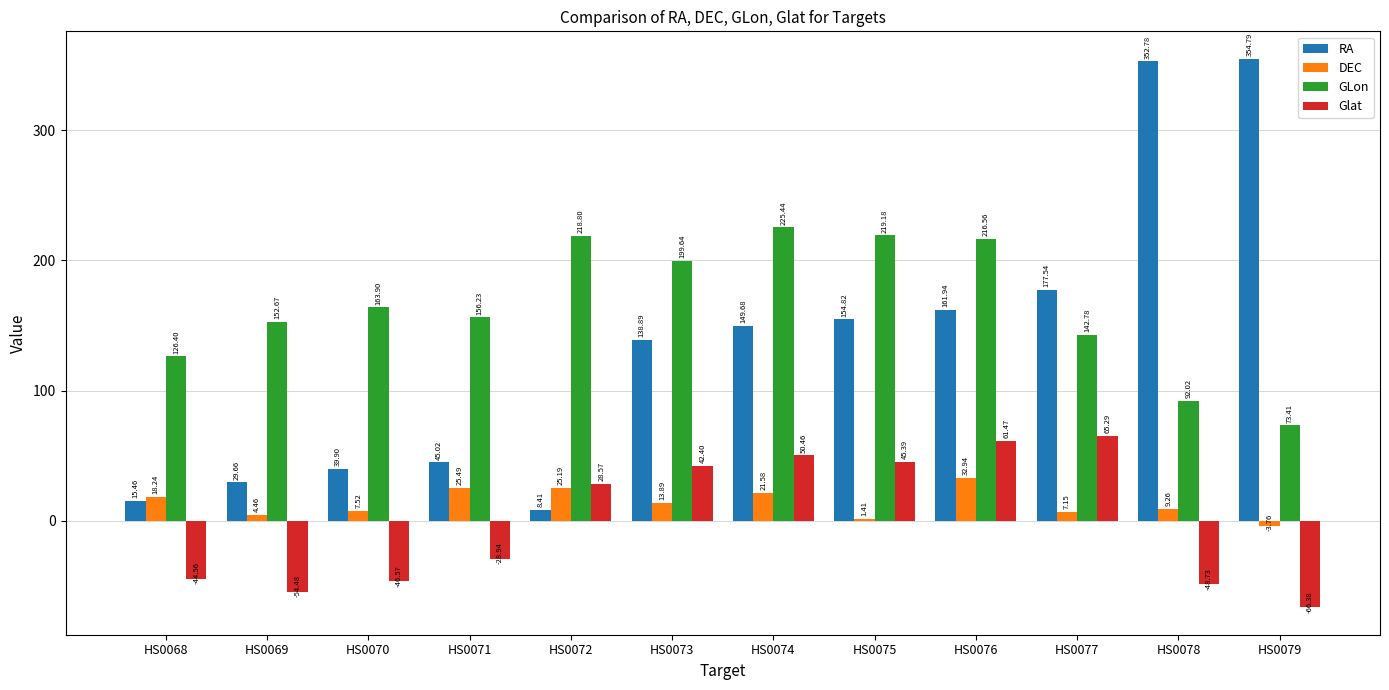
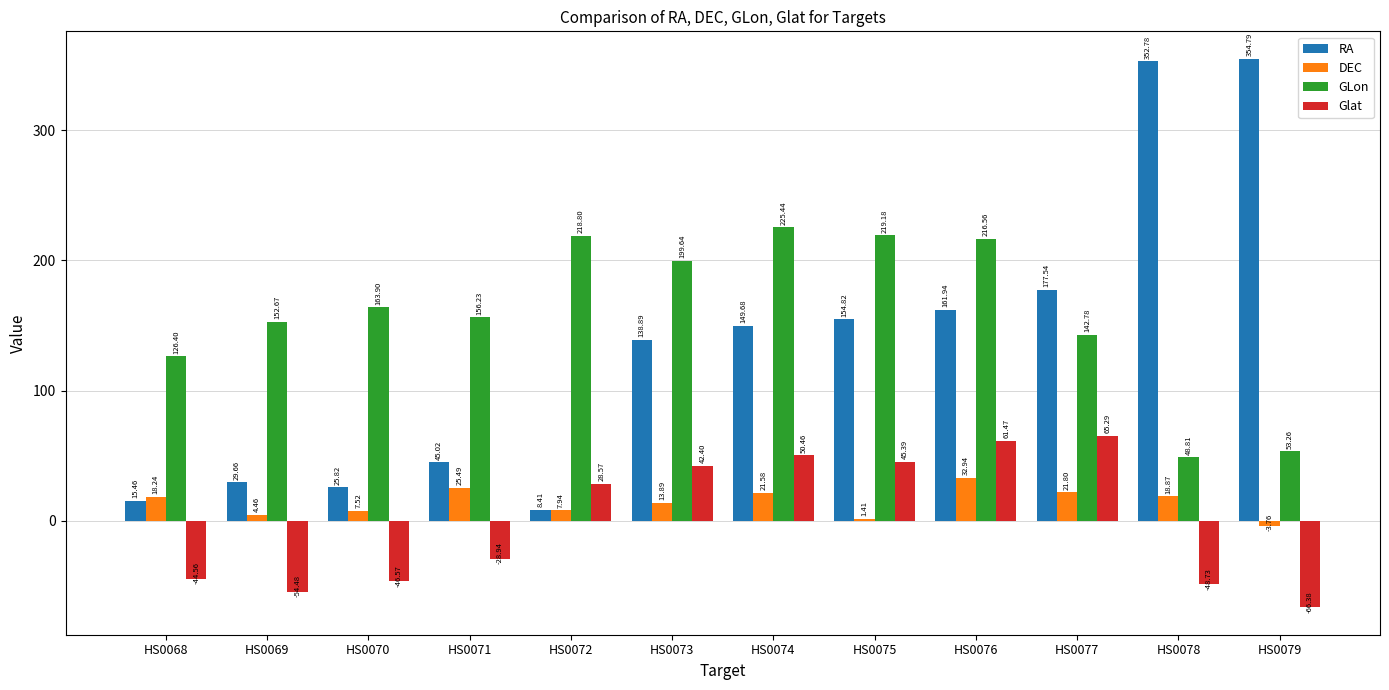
  {
    "RA": {
      "HS0068": 15.46,
      "HS0069": 29.66,
-     "HS0070": 39.90,
+     "HS0070": 25.82,
      "HS0071": 45.02,
      "HS0072": 8.41,
      "HS0073": 138.89,
      "HS0074": 149.68,
      "HS0075": 154.82,
      "HS0076": 161.94,
      "HS0077": 177.54,
      "HS0078": 352.78,
      "HS0079": 354.79
    },
    "DEC": {
      "HS0068": 18.24,
      "HS0069": 4.46,
      "HS0070": 7.52,
      "HS0071": 25.49,
-     "HS0072": 25.19,
+     "HS0072": 7.94,
      "HS0073": 13.89,
      "HS0074": 21.58,
      "HS0075": 1.41,
      "HS0076": 32.94,
-     "HS0077": 7.15,
-     "HS0078": 9.26,
+     "HS0077": 21.80,
+     "HS0078": 18.87,
      "HS0079": -3.76
    },
    "GLon": {
      "HS0068": 126.40,
      "HS0069": 152.67,
      "HS0070": 163.90,
      "HS0071": 156.23,
      "HS0072": 218.80,
      "HS0073": 199.64,
      "HS0074": 225.44,
      "HS0075": 219.18,
      "HS0076": 216.56,
      "HS0077": 142.78,
-     "HS0078": 92.02,
-     "HS0079": 73.41
+     "HS0078": 48.81,
+     "HS0079": 53.26
    },
    "Glat": {
      "HS0068": -44.56,
      "HS0069": -54.48,
      "HS0070": -46.57,
      "HS0071": -28.94,
      "HS0072": 28.57,
      "HS0073": 42.40,
      "HS0074": 50.46,
      "HS0075": 45.39,
      "HS0076": 61.47,
      "HS0077": 65.29,
      "HS0078": -48.73,
      "HS0079": -66.38
    }
  }
